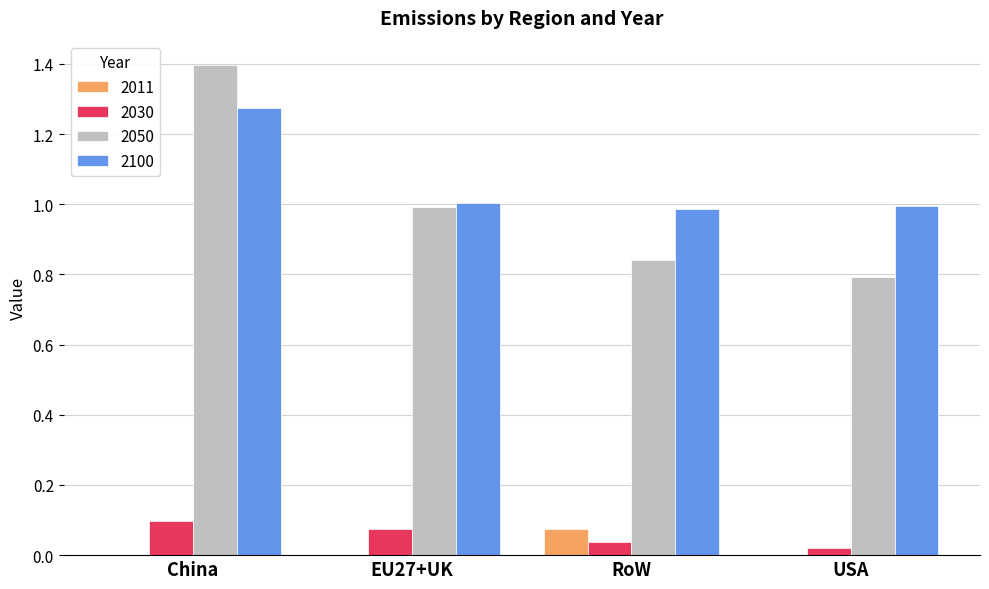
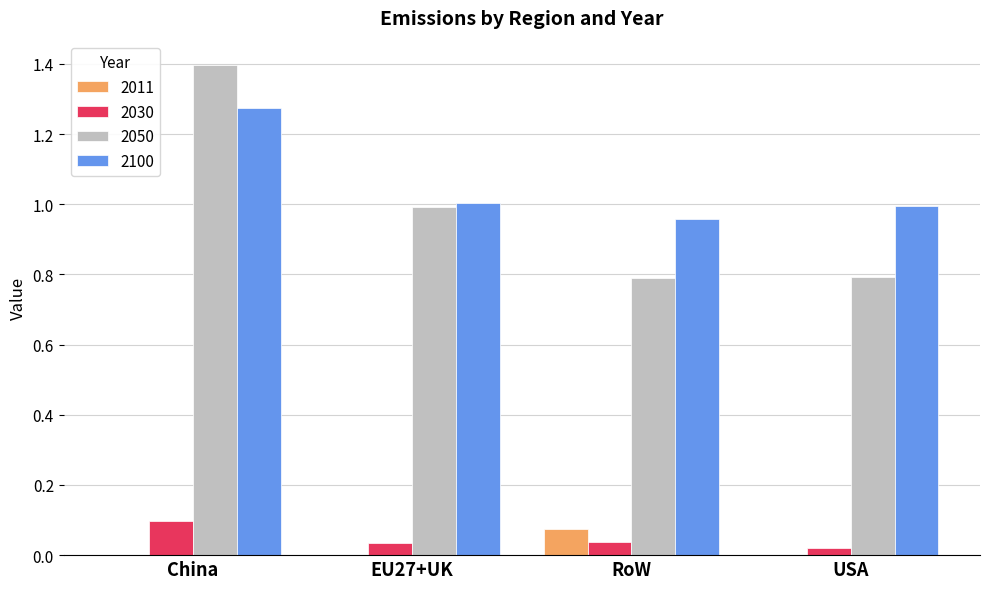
  {
    "2011": {
      "RoW": 0.07
    },
    "2030": {
      "China": 0.10,
-     "EU27+UK": 0.07,
+     "EU27+UK": 0.03,
      "RoW": 0.04,
      "USA": 0.02
    },
    "2050": {
      "China": 1.40,
      "EU27+UK": 0.99,
-     "RoW": 0.84,
+     "RoW": 0.79,
      "USA": 0.79
    },
    "2100": {
      "China": 1.27,
      "EU27+UK": 1.00,
-     "RoW": 0.99,
+     "RoW": 0.96,
      "USA": 1.00
    }
  }
